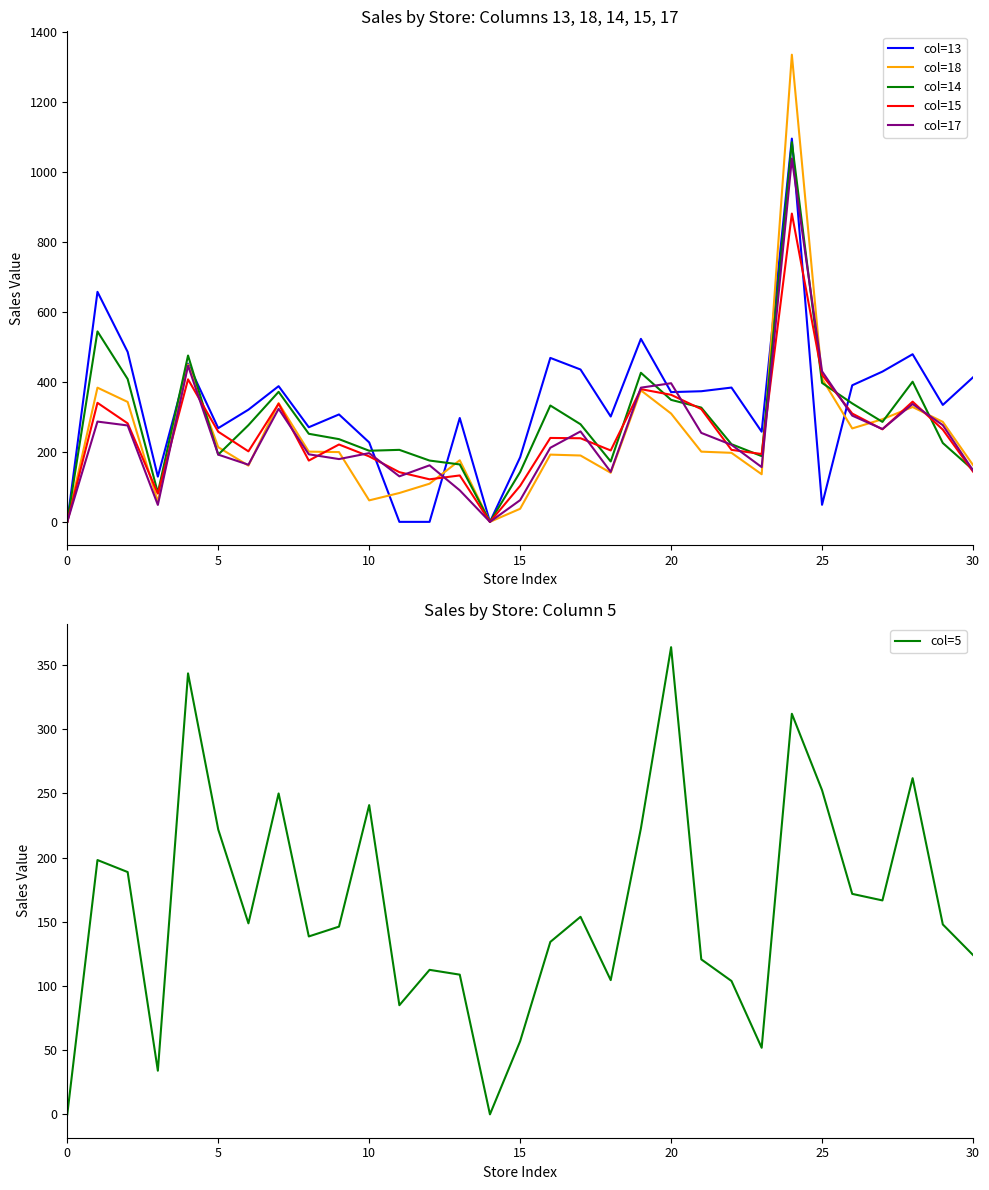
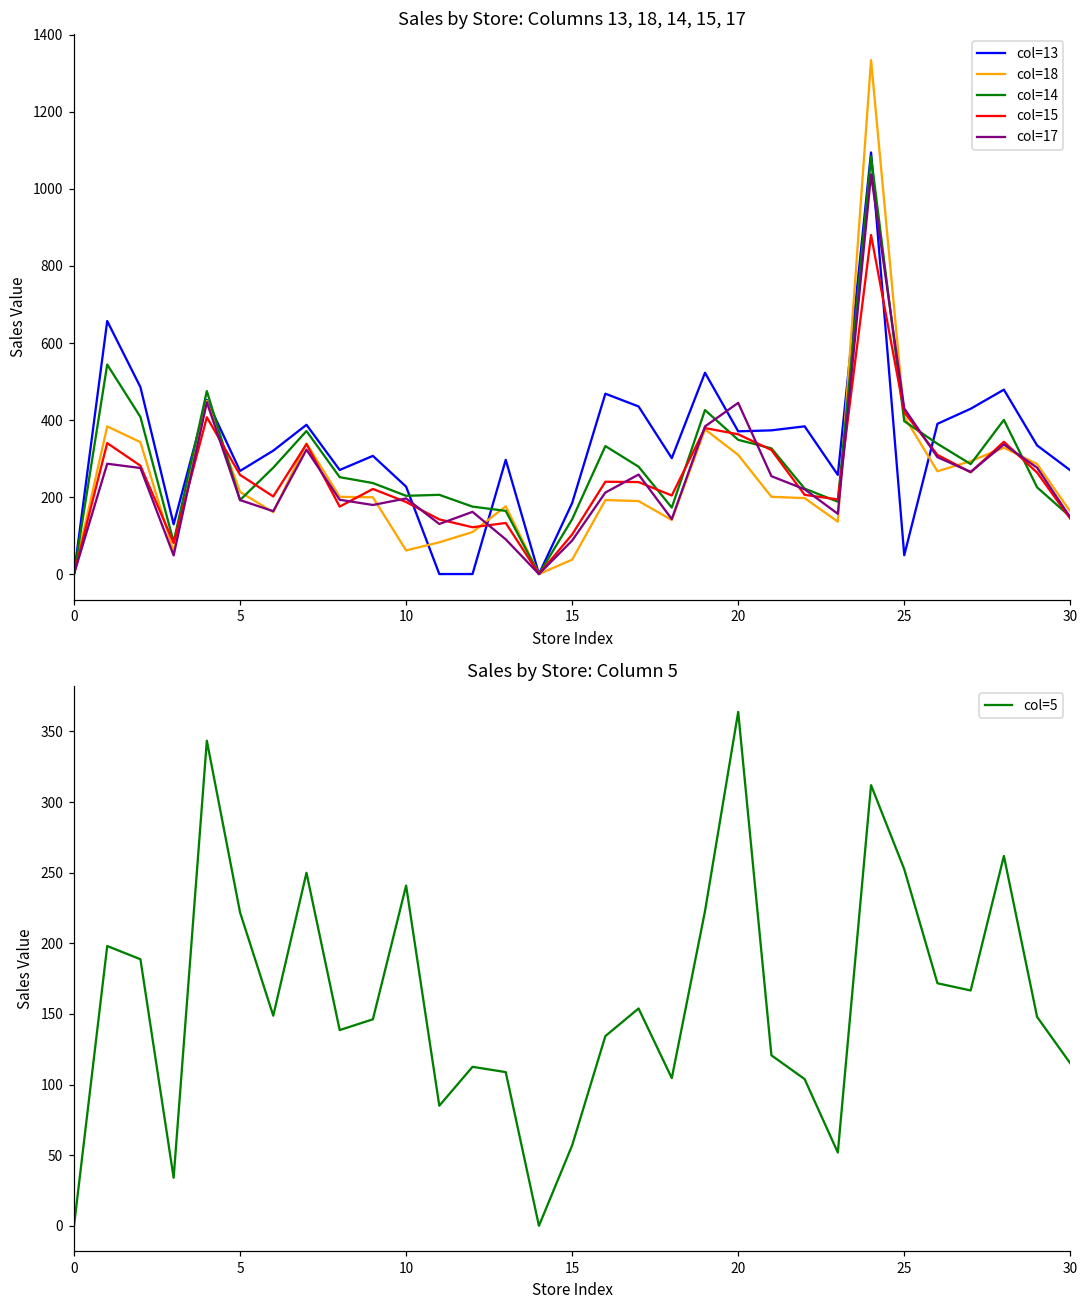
  {
    "Sales by Store: Columns 13, 18, 14, 15, 17": {
      "col=13": {
        "5": 270,
        "10": 230,
        "15": 180,
        "20": 370,
        "25": 50,
-       "30": 410
+       "30": 270
      },
      "col=18": {
        "5": 210,
        "10": 60,
        "15": 40,
        "20": 310,
        "25": 410,
        "30": 160
      },
      "col=14": {
        "15": 140,
        "20": 350,
        "25": 400
      },
      "col=15": {
        "5": 260,
        "10": 190,
        "15": 100,
        "20": 360,
        "25": 420
      },
      "col=17": {
-       "15": 60,
-       "20": 400,
+       "15": 90,
+       "20": 440,
        "25": 430
      }
    },
    "Sales by Store: Column 5": {
      "0": 0,
      "5": 222,
      "10": 241,
      "15": 57,
      "20": 364,
      "25": 252,
-     "30": 124
+     "30": 115
    }
  }
